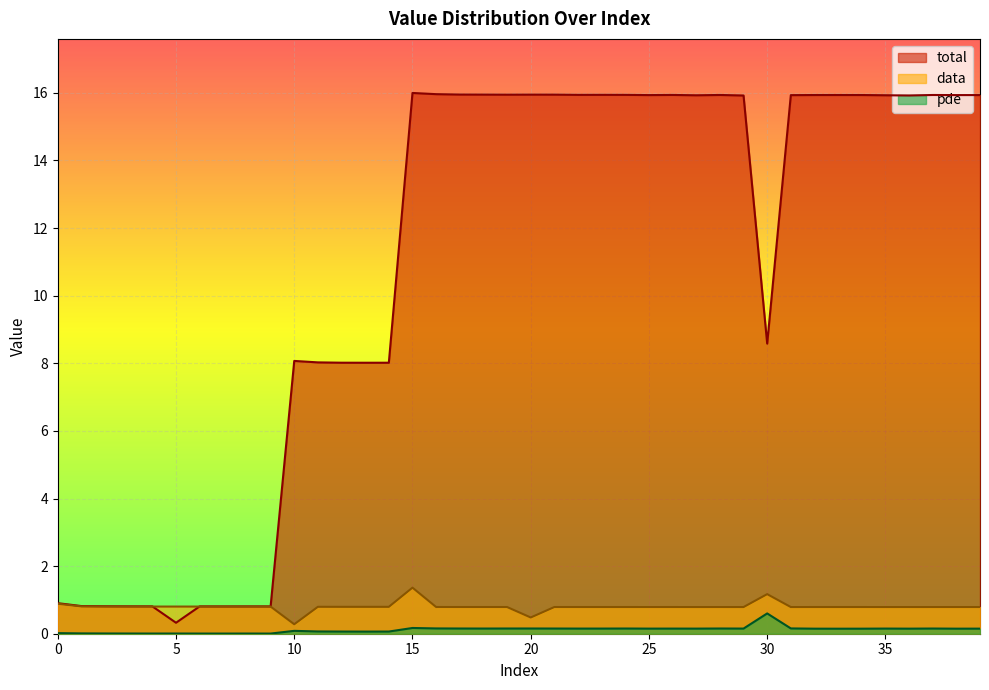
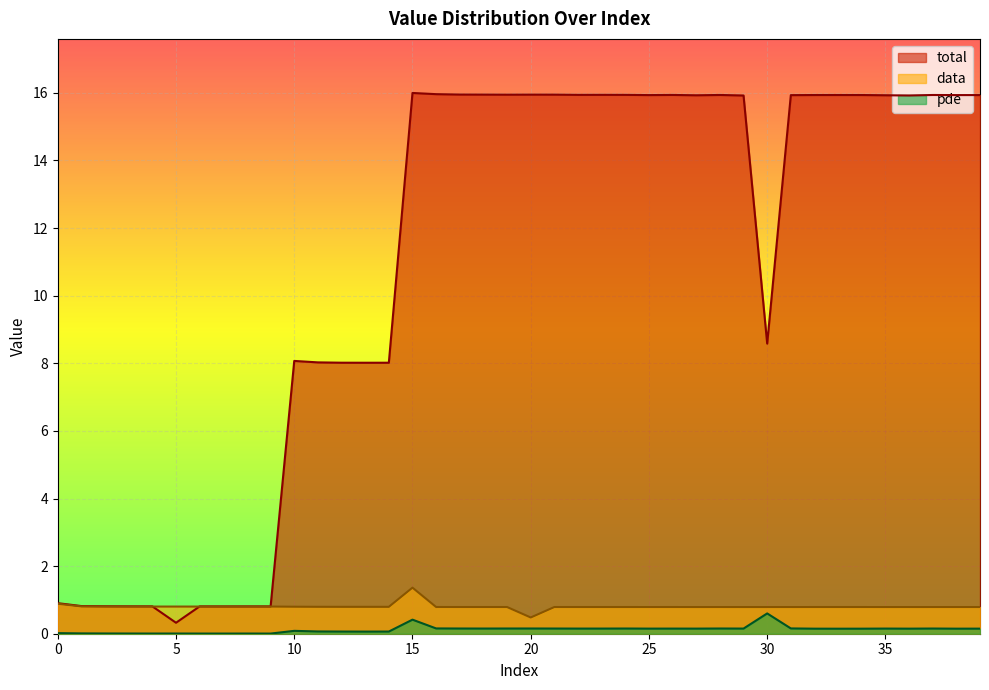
  {
    "total": {
      "5": 0.3,
      "10": 8.1,
      "15": 16.0,
      "20": 15.9,
      "25": 15.9,
      "30": 8.6,
      "35": 15.9
    },
    "data": {
      "5": 0.8,
-     "10": 0.3,
+     "10": 0.8,
      "15": 1.4,
      "20": 0.5,
      "25": 0.8,
-     "30": 1.2,
+     "30": 0.8,
      "35": 0.8
    },
    "pde": {
      "0": 0.0,
      "5": 0.0,
      "10": 0.1,
-     "15": 0.2,
+     "15": 0.4,
      "20": 0.2,
      "25": 0.2,
      "30": 0.6,
      "35": 0.2
    }
  }
